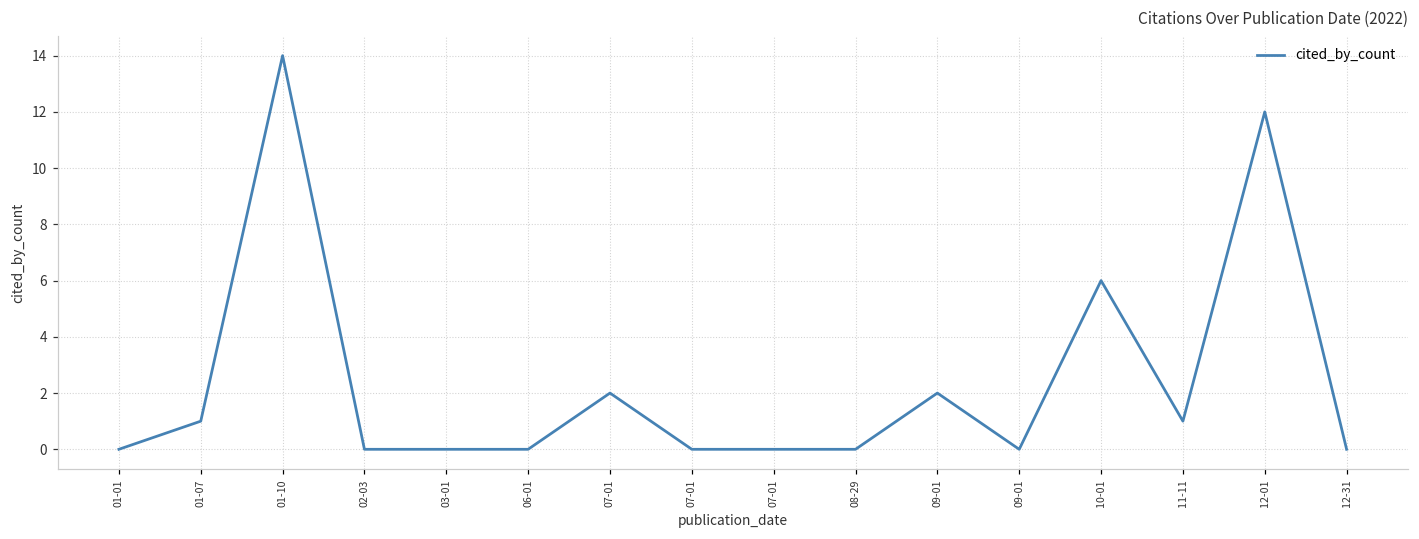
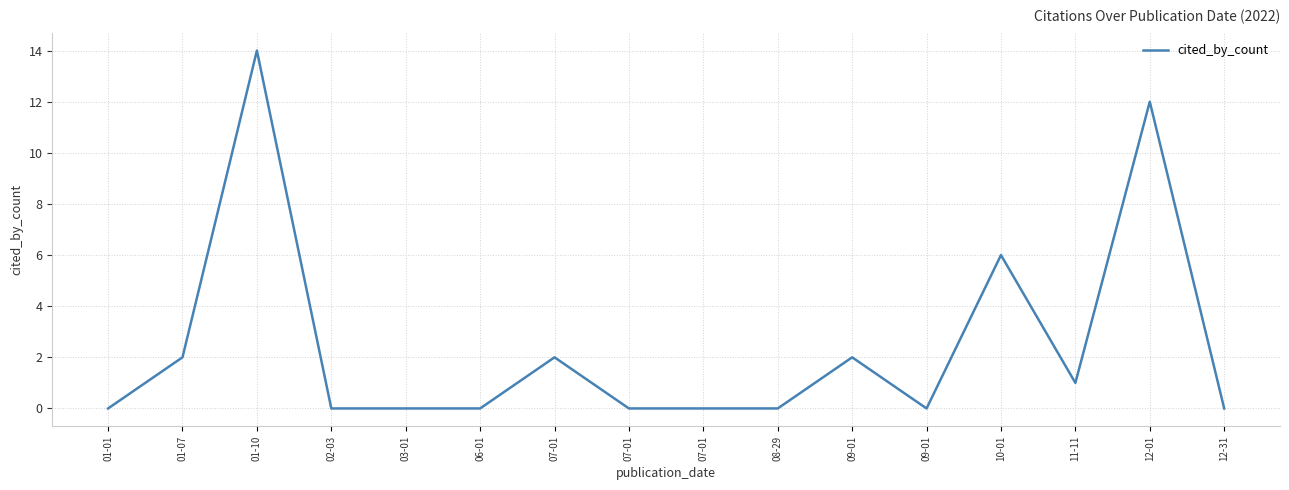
  {
    "01-01": 0,
-   "01-07": 1,
+   "01-07": 2,
    "01-10": 14,
    "02-03": 0,
    "03-01": 0,
    "06-01": 0,
    "08-29": 0,
    "10-01": 6,
    "11-11": 1,
    "12-01": 12,
    "12-31": 0
  }
